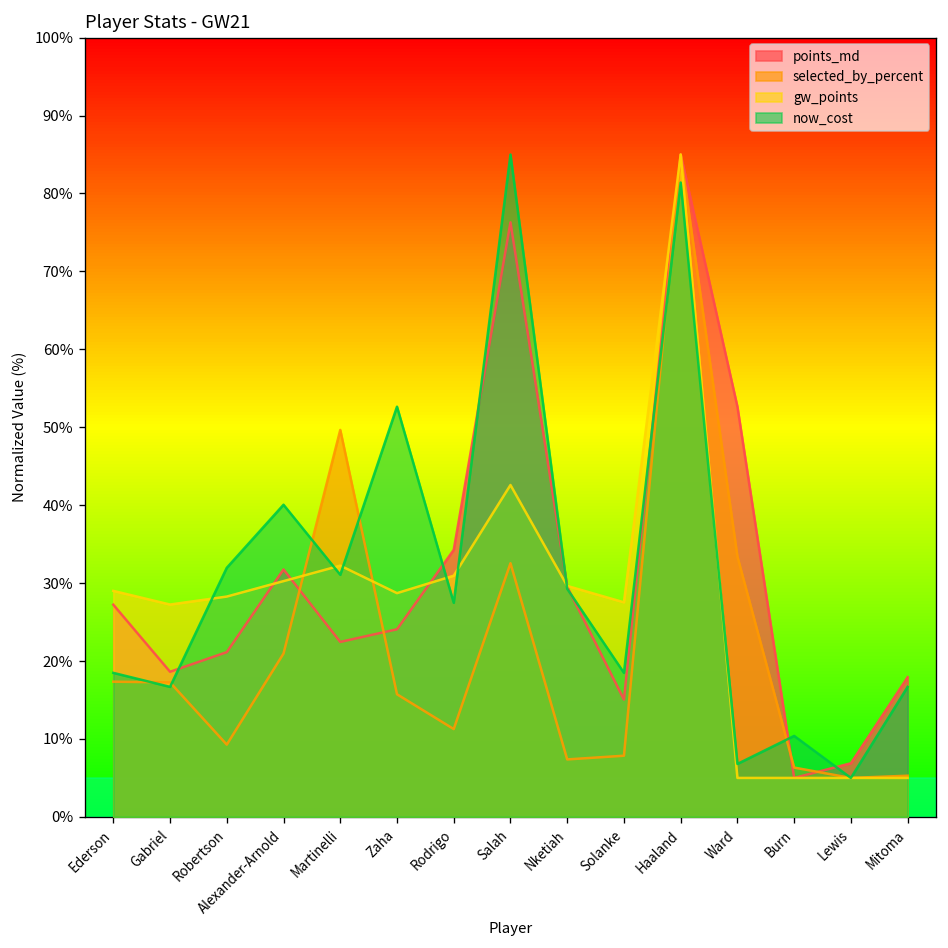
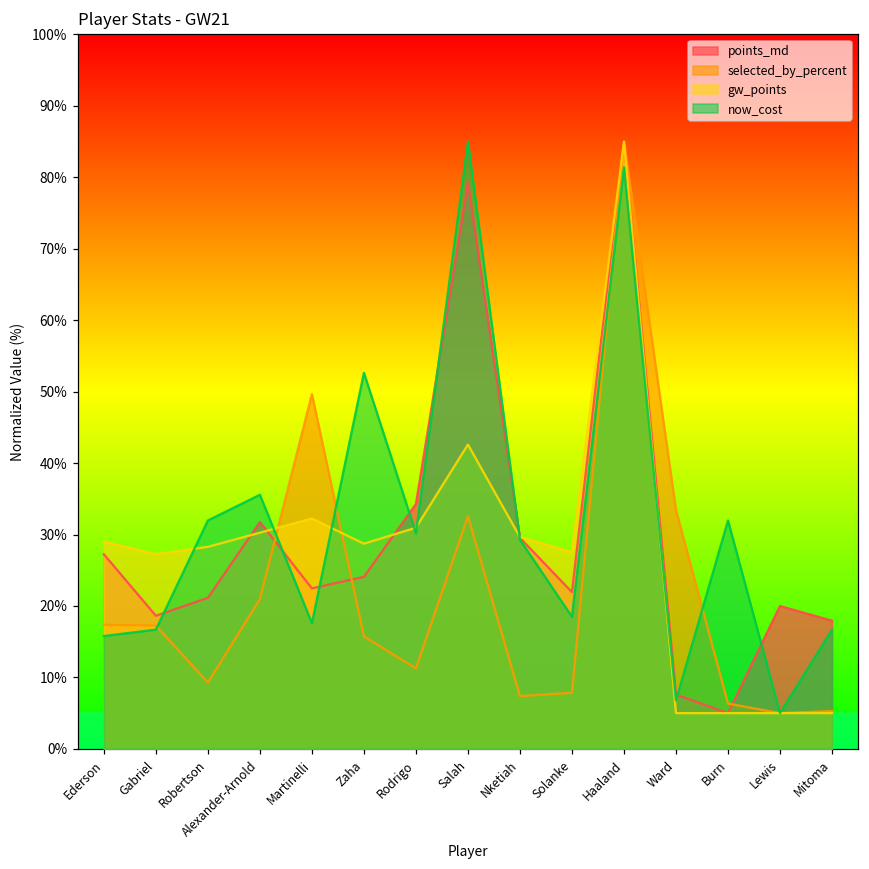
  {
    "points_md": {
      "Ederson": "27%",
      "Gabriel": "19%",
      "Robertson": "21%",
      "Alexander-Arnold": "32%",
      "Martinelli": "22%",
      "Zaha": "24%",
      "Rodrigo": "34%",
-     "Salah": "76%",
-     "Solanke": "15%",
-     "Ward": "53%",
-     "Lewis": "7%",
+     "Salah": "79%",
+     "Solanke": "22%",
+     "Ward": "8%",
+     "Lewis": "20%",
      "Mitoma": "18%"
    },
    "now_cost": {
-     "Ederson": "18%",
+     "Ederson": "16%",
      "Gabriel": "17%",
      "Robertson": "32%",
-     "Alexander-Arnold": "40%",
-     "Martinelli": "31%",
+     "Alexander-Arnold": "36%",
+     "Martinelli": "18%",
      "Zaha": "53%",
-     "Rodrigo": "27%",
+     "Rodrigo": "30%",
      "Salah": "85%",
      "Solanke": "18%",
      "Haaland": "81%",
      "Ward": "7%",
-     "Burn": "10%",
+     "Burn": "32%",
      "Mitoma": "17%"
    }
  }
